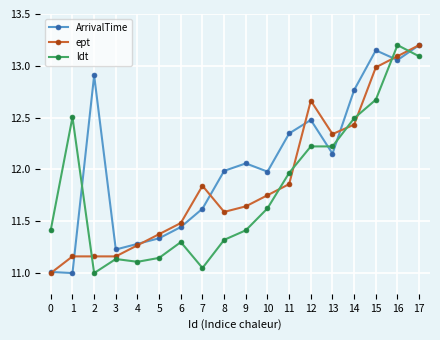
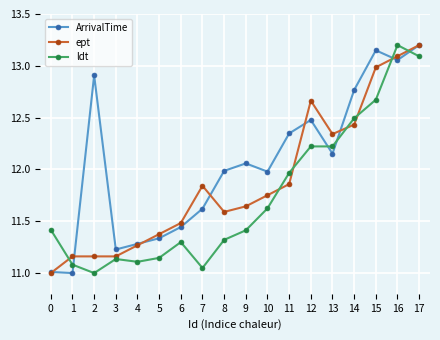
  {
    "ArrivalTime": {
      "1": 11.00,
      "2": 12.91,
      "3": 11.23,
      "5": 11.34,
      "6": 11.44,
      "7": 11.62,
      "8": 11.99,
      "9": 12.06,
      "10": 11.98,
      "11": 12.35,
      "12": 12.48,
      "13": 12.15,
      "14": 12.77,
      "15": 13.15,
      "16": 13.06
    },
    "ept": {
      "1": 11.16,
      "2": 11.16,
      "3": 11.16,
      "5": 11.38,
      "6": 11.48,
      "7": 11.84,
      "8": 11.59,
      "9": 11.64,
      "10": 11.75,
      "11": 11.86,
      "12": 12.66,
      "13": 12.34,
      "14": 12.43,
      "15": 12.99,
      "16": 13.09
    },
    "ldt": {
      "0": 11.42,
-     "1": 12.50,
+     "1": 11.08,
      "2": 11.00,
      "3": 11.14,
      "4": 11.11,
      "5": 11.15,
      "6": 11.30,
      "7": 11.05,
      "8": 11.32,
      "9": 11.41,
      "10": 11.62,
      "11": 11.97,
      "12": 12.22,
      "13": 12.22,
      "14": 12.49,
      "15": 12.67,
      "16": 13.20,
      "17": 13.09
    }
  }
